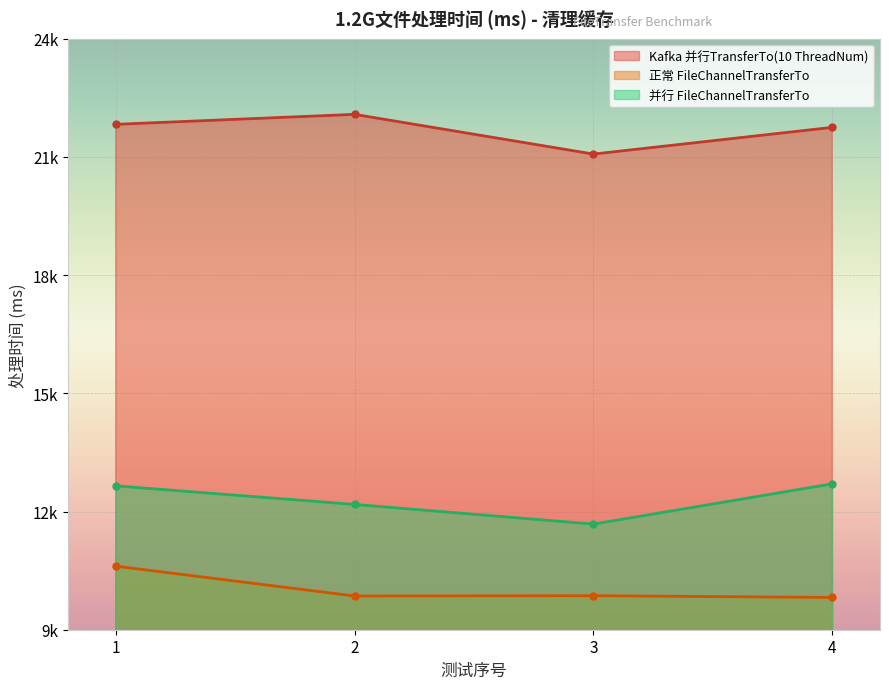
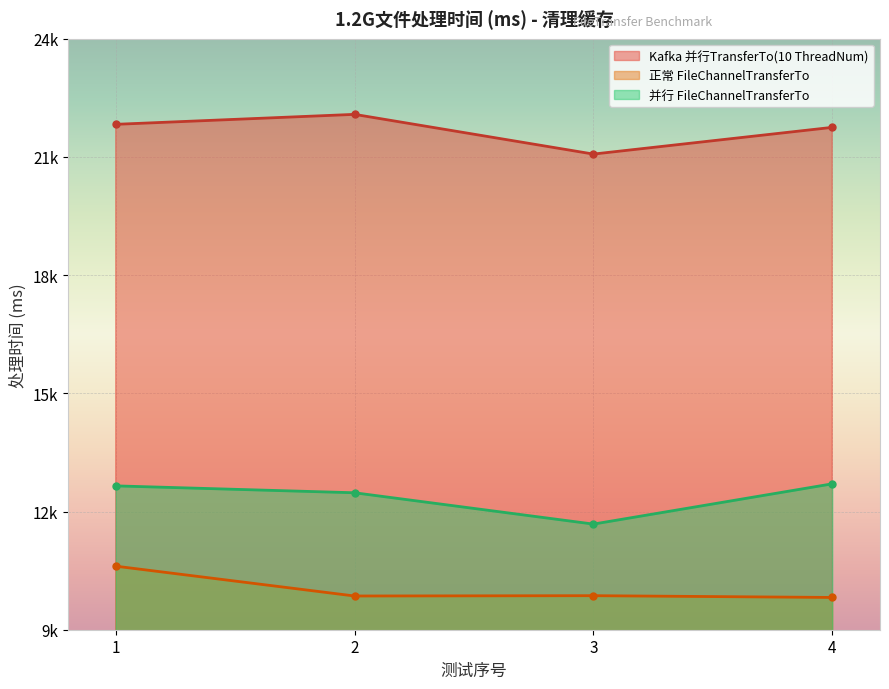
  {
    "并行 FileChannelTransferTo": {
      "1": 12700,
-     "2": 12200,
+     "2": 12500,
      "3": 11700,
      "4": 12700
    }
  }
